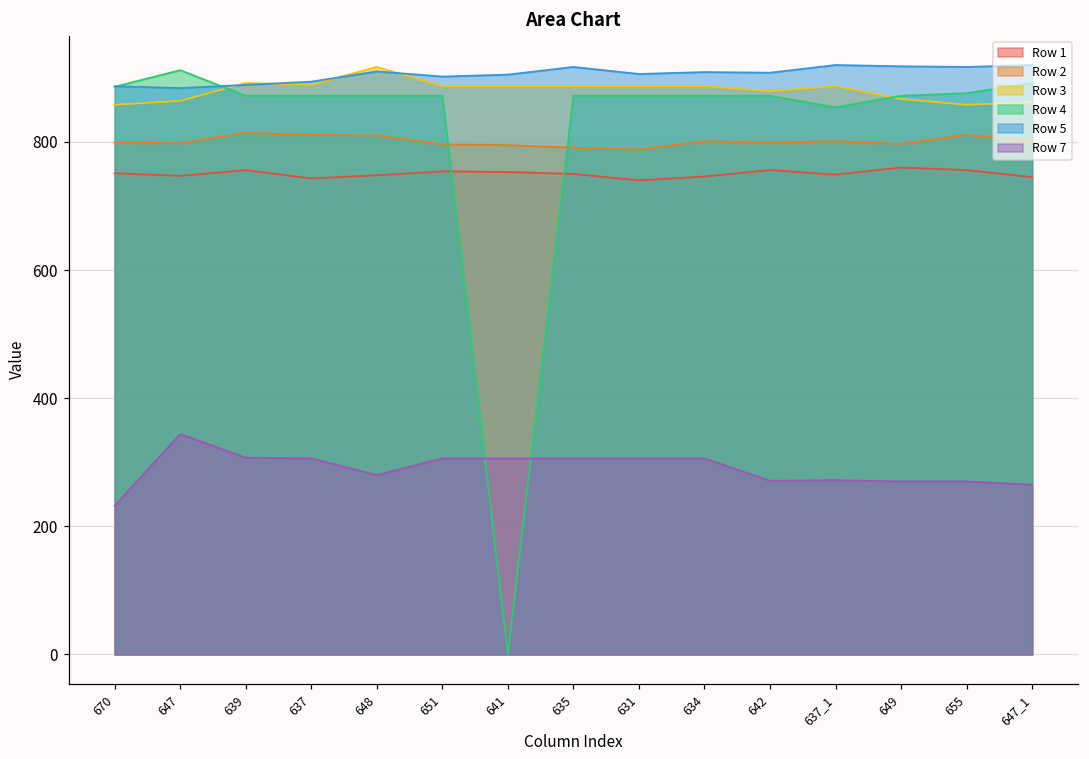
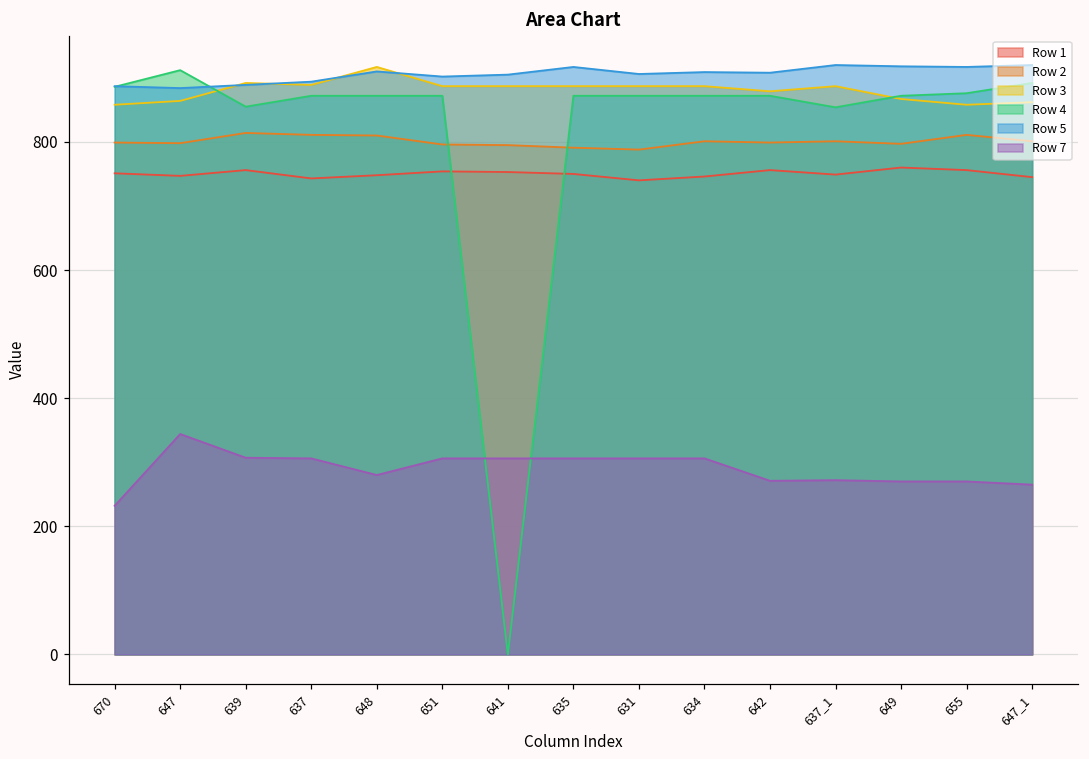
  {
    "Row 4": {
      "647": 910,
-     "639": 870,
+     "639": 860,
      "637": 870,
      "648": 870,
      "651": 870,
      "641": 0,
      "635": 870,
      "631": 870,
      "634": 870,
      "642": 870,
      "637_1": 850,
      "649": 870,
      "655": 880
    },
    "Row 5": {
      "647": 880,
      "637": 890,
      "648": 910,
      "651": 900,
      "641": 910,
      "635": 920,
      "631": 910,
      "634": 910,
      "642": 910,
      "637_1": 920,
      "649": 920,
      "655": 920
    },
    "Row 7": {
      "670": 230,
      "647": 340,
      "639": 310,
      "637": 310,
      "648": 280,
      "651": 310,
      "641": 310,
      "635": 310,
      "631": 310,
      "634": 310,
      "642": 270,
      "637_1": 270,
      "649": 270,
      "655": 270,
      "647_1": 270
    }
  }
